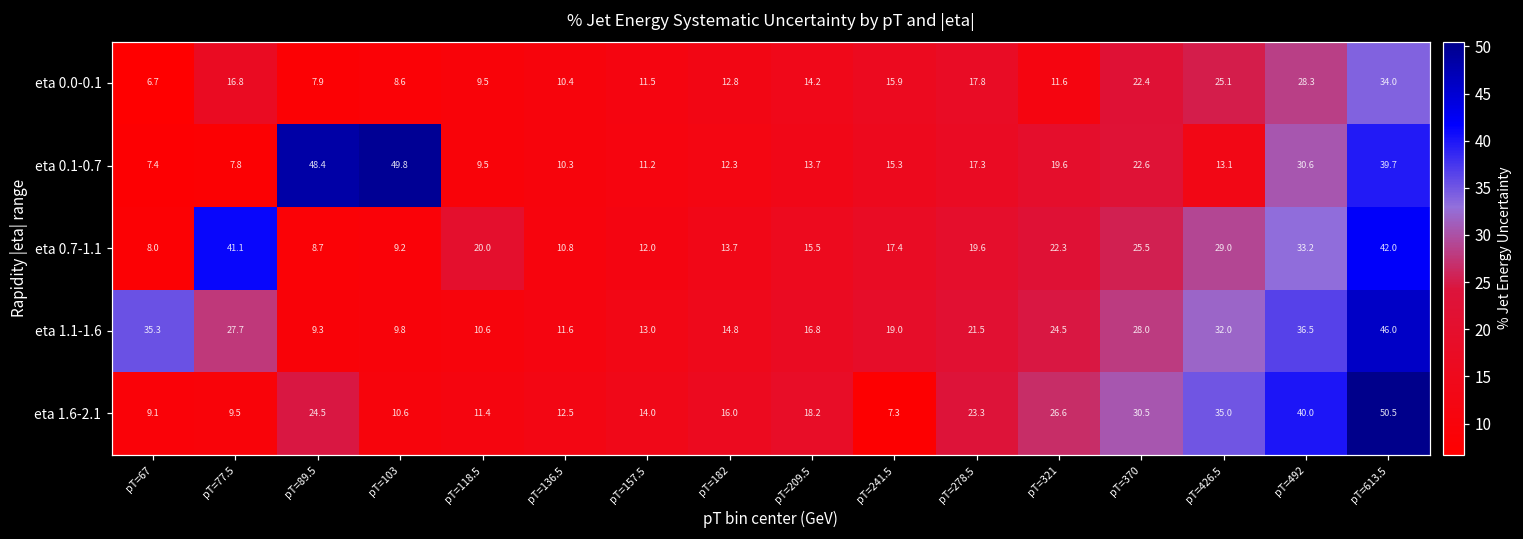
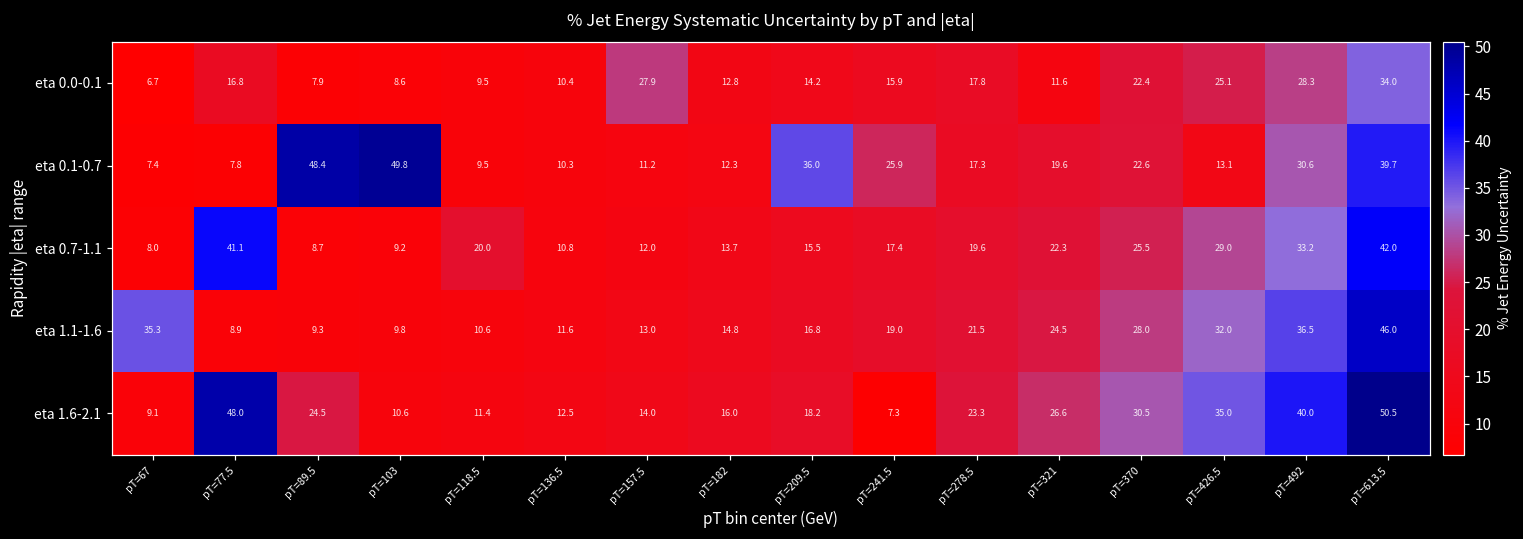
  {
    "eta 0.0-0.1": {
      "pT=67": 6.7,
      "pT=77.5": 16.8,
      "pT=89.5": 7.9,
      "pT=103": 8.6,
      "pT=118.5": 9.5,
      "pT=136.5": 10.4,
-     "pT=157.5": 11.5,
+     "pT=157.5": 27.9,
      "pT=182": 12.8,
      "pT=209.5": 14.2,
      "pT=241.5": 15.9,
      "pT=278.5": 17.8,
      "pT=321": 11.6,
      "pT=370": 22.4,
      "pT=426.5": 25.1,
      "pT=492": 28.3,
      "pT=613.5": 34.0
    },
    "eta 0.1-0.7": {
      "pT=67": 7.4,
      "pT=77.5": 7.8,
      "pT=89.5": 48.4,
      "pT=103": 49.8,
      "pT=118.5": 9.5,
      "pT=136.5": 10.3,
      "pT=157.5": 11.2,
      "pT=182": 12.3,
-     "pT=209.5": 13.7,
-     "pT=241.5": 15.3,
+     "pT=209.5": 36.0,
+     "pT=241.5": 25.9,
      "pT=278.5": 17.3,
      "pT=321": 19.6,
      "pT=370": 22.6,
      "pT=426.5": 13.1,
      "pT=492": 30.6,
      "pT=613.5": 39.7
    },
    "eta 0.7-1.1": {
      "pT=67": 8.0,
      "pT=77.5": 41.1,
      "pT=89.5": 8.7,
      "pT=103": 9.2,
      "pT=118.5": 20.0,
      "pT=136.5": 10.8,
      "pT=157.5": 12.0,
      "pT=182": 13.7,
      "pT=209.5": 15.5,
      "pT=241.5": 17.4,
      "pT=278.5": 19.6,
      "pT=321": 22.3,
      "pT=370": 25.5,
      "pT=426.5": 29.0,
      "pT=492": 33.2,
      "pT=613.5": 42.0
    },
    "eta 1.1-1.6": {
      "pT=67": 35.3,
-     "pT=77.5": 27.7,
+     "pT=77.5": 8.9,
      "pT=89.5": 9.3,
      "pT=103": 9.8,
      "pT=118.5": 10.6,
      "pT=136.5": 11.6,
      "pT=157.5": 13.0,
      "pT=182": 14.8,
      "pT=209.5": 16.8,
      "pT=241.5": 19.0,
      "pT=278.5": 21.5,
      "pT=321": 24.5,
      "pT=370": 28.0,
      "pT=426.5": 32.0,
      "pT=492": 36.5,
      "pT=613.5": 46.0
    },
    "eta 1.6-2.1": {
      "pT=67": 9.1,
-     "pT=77.5": 9.5,
+     "pT=77.5": 48.0,
      "pT=89.5": 24.5,
      "pT=103": 10.6,
      "pT=118.5": 11.4,
      "pT=136.5": 12.5,
      "pT=157.5": 14.0,
      "pT=182": 16.0,
      "pT=209.5": 18.2,
      "pT=241.5": 7.3,
      "pT=278.5": 23.3,
      "pT=321": 26.6,
      "pT=370": 30.5,
      "pT=426.5": 35.0,
      "pT=492": 40.0,
      "pT=613.5": 50.5
    }
  }
